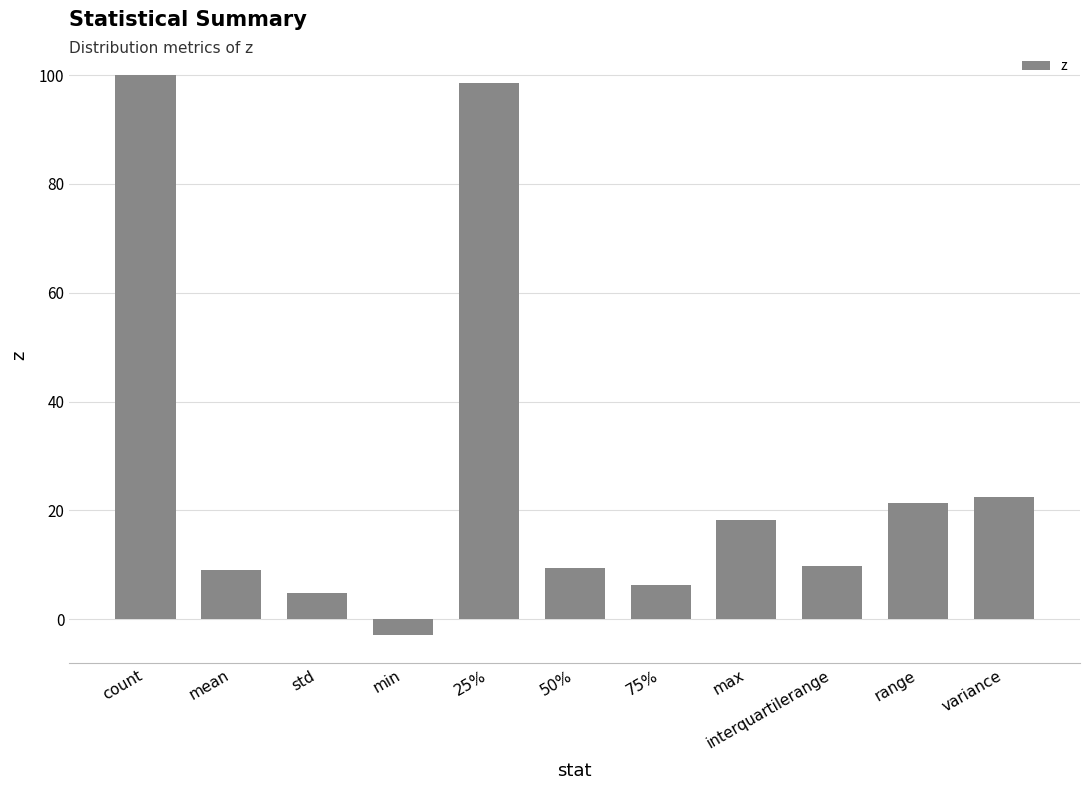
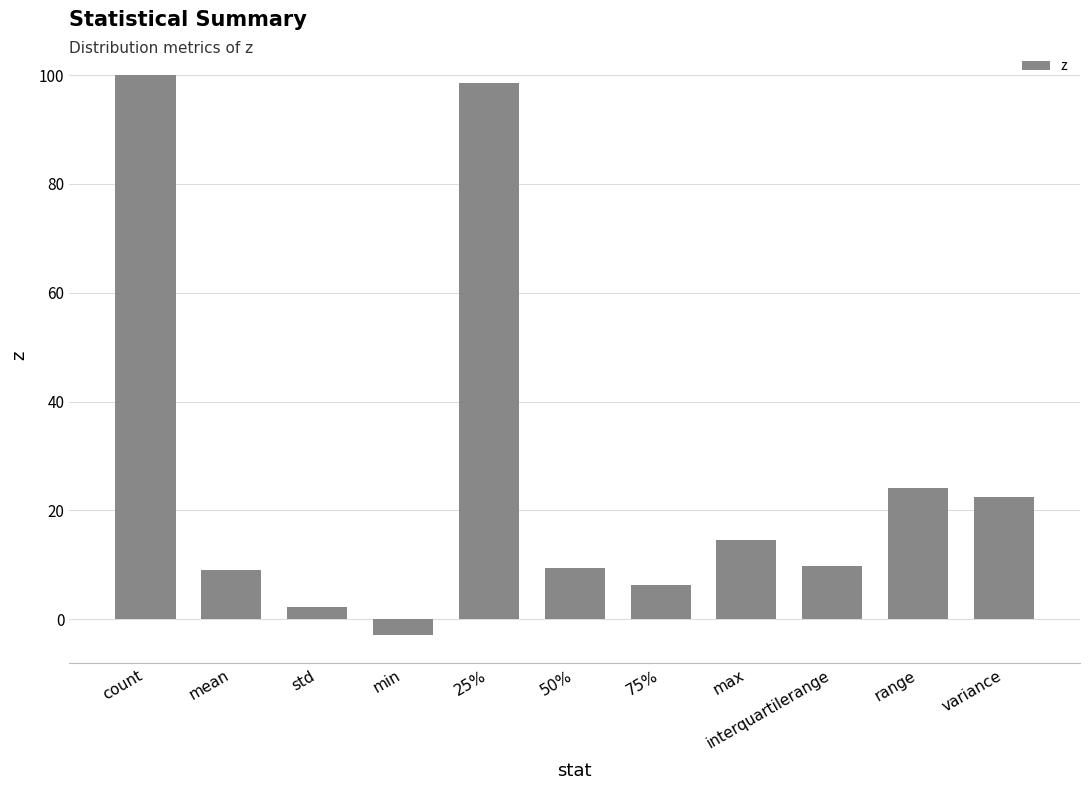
  {
    "count": 100,
    "mean": 9,
-   "std": 5,
+   "std": 2,
    "min": -3,
    "25%": 99,
    "50%": 9,
    "75%": 6,
-   "max": 18,
+   "max": 15,
    "interquartilerange": 10,
-   "range": 21,
+   "range": 24,
    "variance": 22
  }
